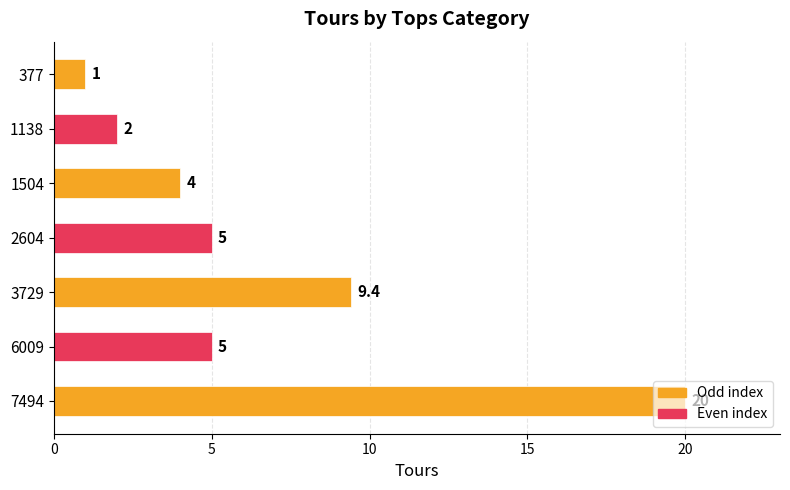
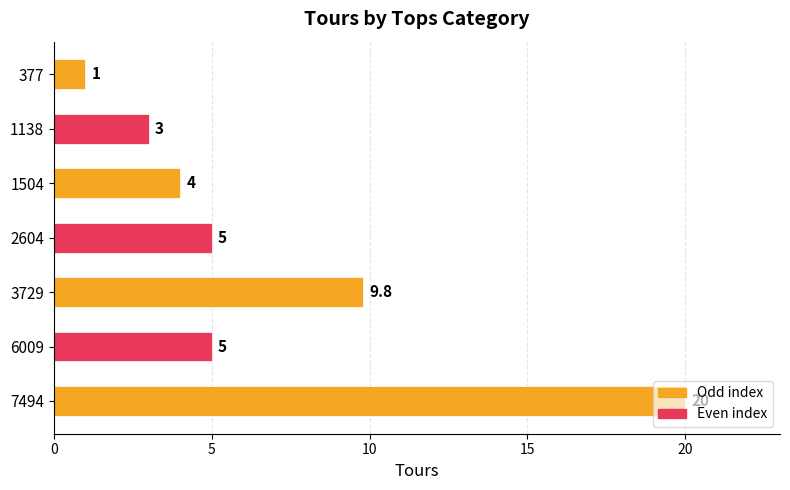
  {
    "377": 1,
-   "1138": 2,
+   "1138": 3,
    "1504": 4,
    "2604": 5,
-   "3729": 9.4,
+   "3729": 9.8,
    "6009": 5
  }
